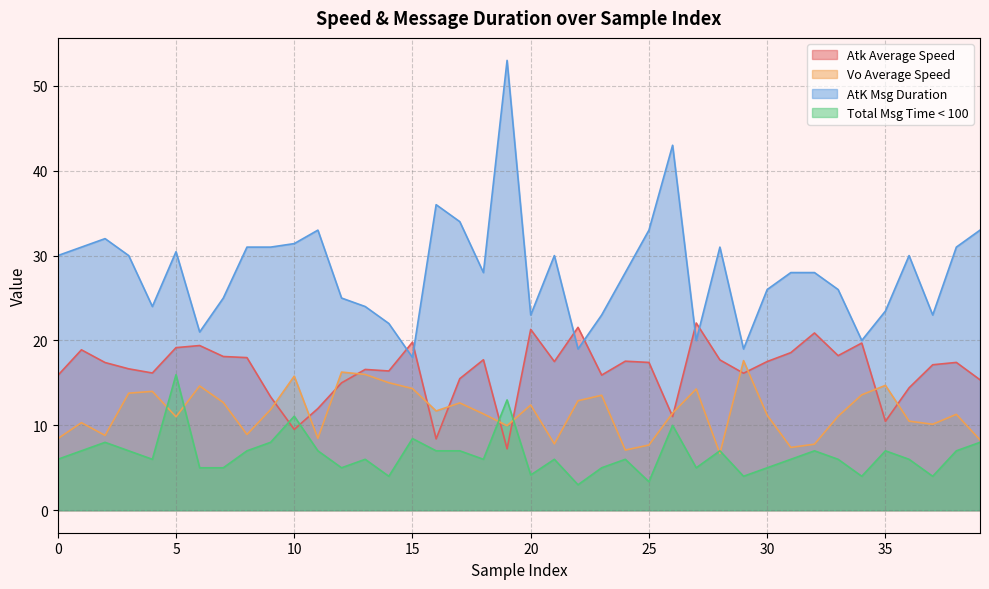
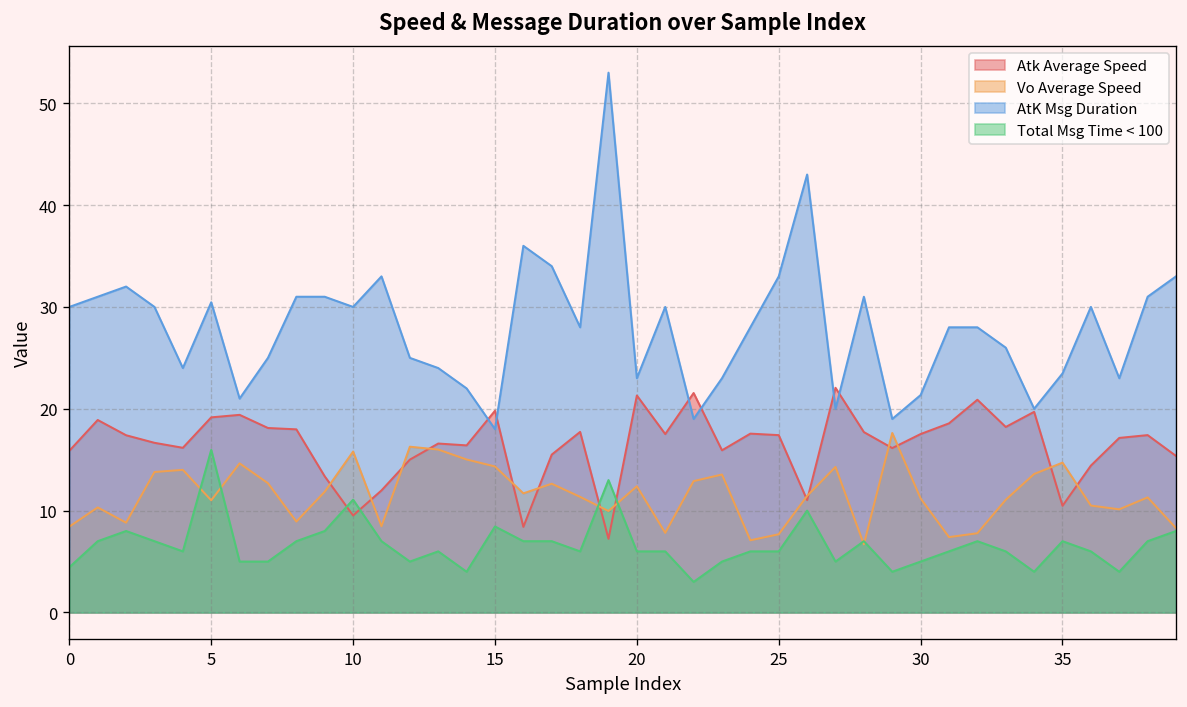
  {
    "AtK Msg Duration": {
      "0": 30,
      "5": 30,
-     "10": 31,
+     "10": 30,
      "15": 18,
      "20": 23,
      "25": 33,
-     "30": 26,
+     "30": 21,
      "35": 23
    },
    "Total Msg Time < 100": {
-     "0": 6,
+     "0": 4,
      "5": 16,
      "10": 11,
      "15": 8,
-     "20": 4,
-     "25": 3,
+     "20": 6,
+     "25": 6,
      "30": 5,
      "35": 7
    }
  }
